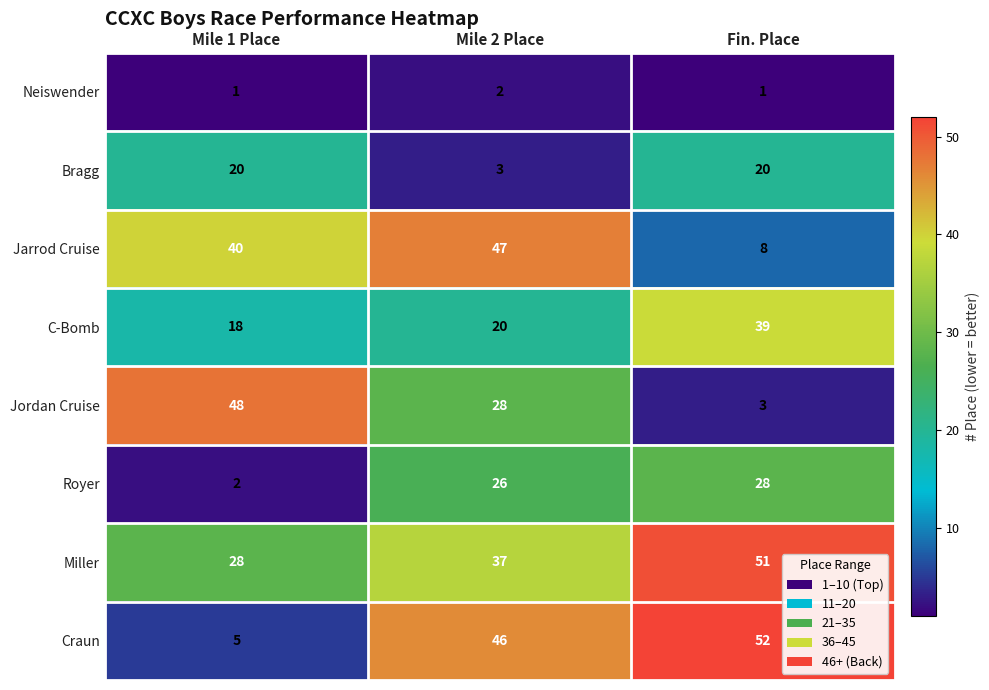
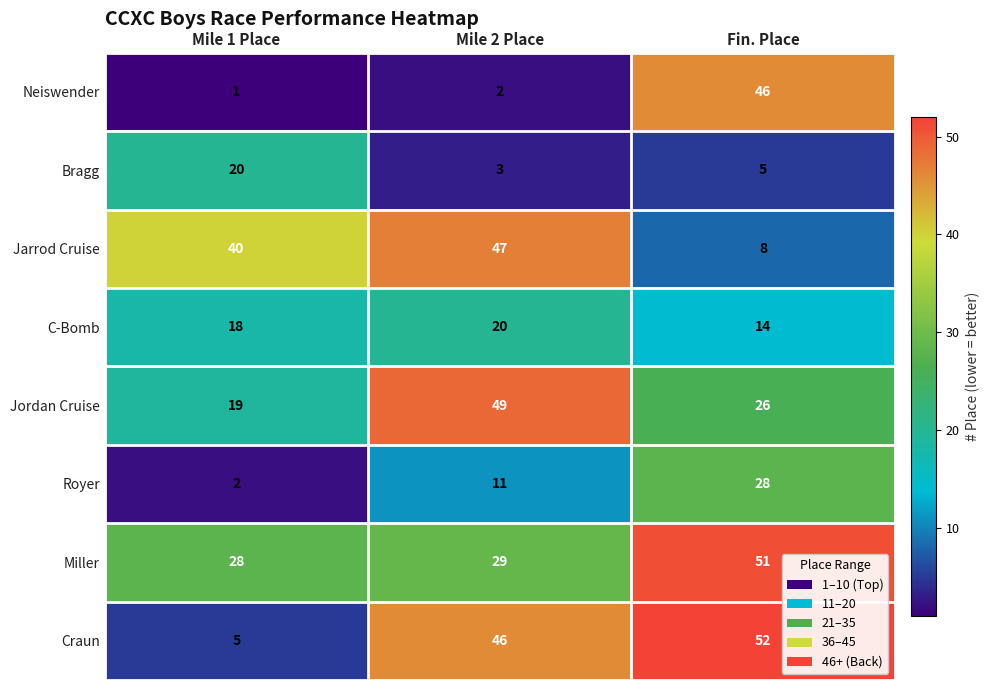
  {
    "Neiswender": {
      "Mile 1 Place": 1,
      "Mile 2 Place": 2,
-     "Fin. Place": 1
+     "Fin. Place": 46
    },
    "Bragg": {
      "Mile 1 Place": 20,
      "Mile 2 Place": 3,
-     "Fin. Place": 20
+     "Fin. Place": 5
    },
    "Jarrod Cruise": {
      "Mile 1 Place": 40,
      "Mile 2 Place": 47,
      "Fin. Place": 8
    },
    "C-Bomb": {
      "Mile 1 Place": 18,
      "Mile 2 Place": 20,
-     "Fin. Place": 39
+     "Fin. Place": 14
    },
    "Jordan Cruise": {
-     "Mile 1 Place": 48,
-     "Mile 2 Place": 28,
-     "Fin. Place": 3
+     "Mile 1 Place": 19,
+     "Mile 2 Place": 49,
+     "Fin. Place": 26
    },
    "Royer": {
      "Mile 1 Place": 2,
-     "Mile 2 Place": 26,
+     "Mile 2 Place": 11,
      "Fin. Place": 28
    },
    "Miller": {
      "Mile 1 Place": 28,
-     "Mile 2 Place": 37,
+     "Mile 2 Place": 29,
      "Fin. Place": 51
    },
    "Craun": {
      "Mile 1 Place": 5,
      "Mile 2 Place": 46,
      "Fin. Place": 52
    }
  }
